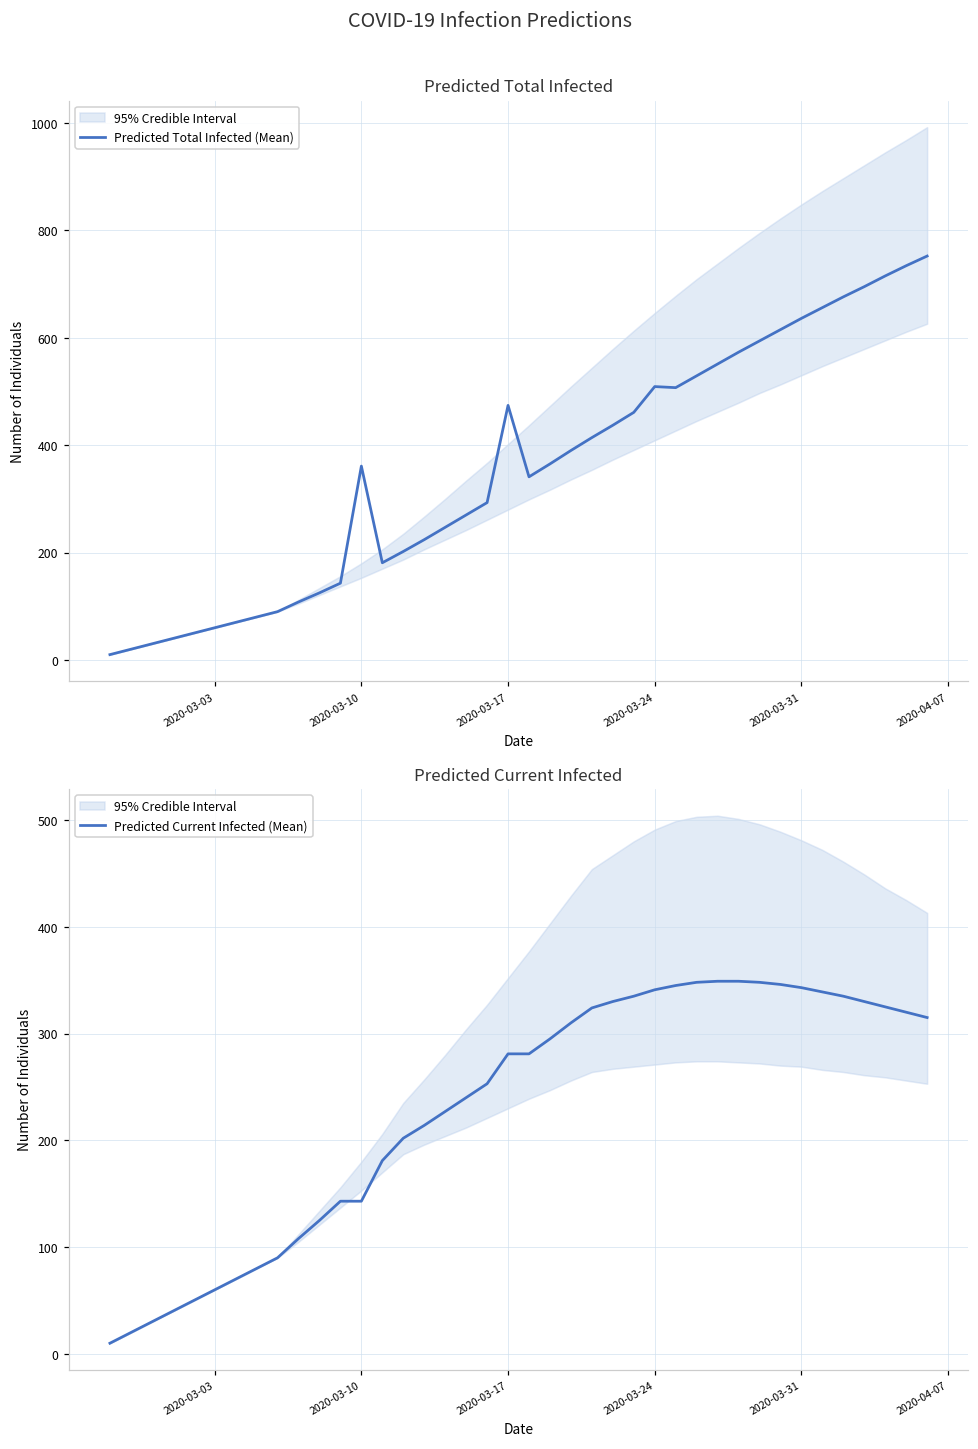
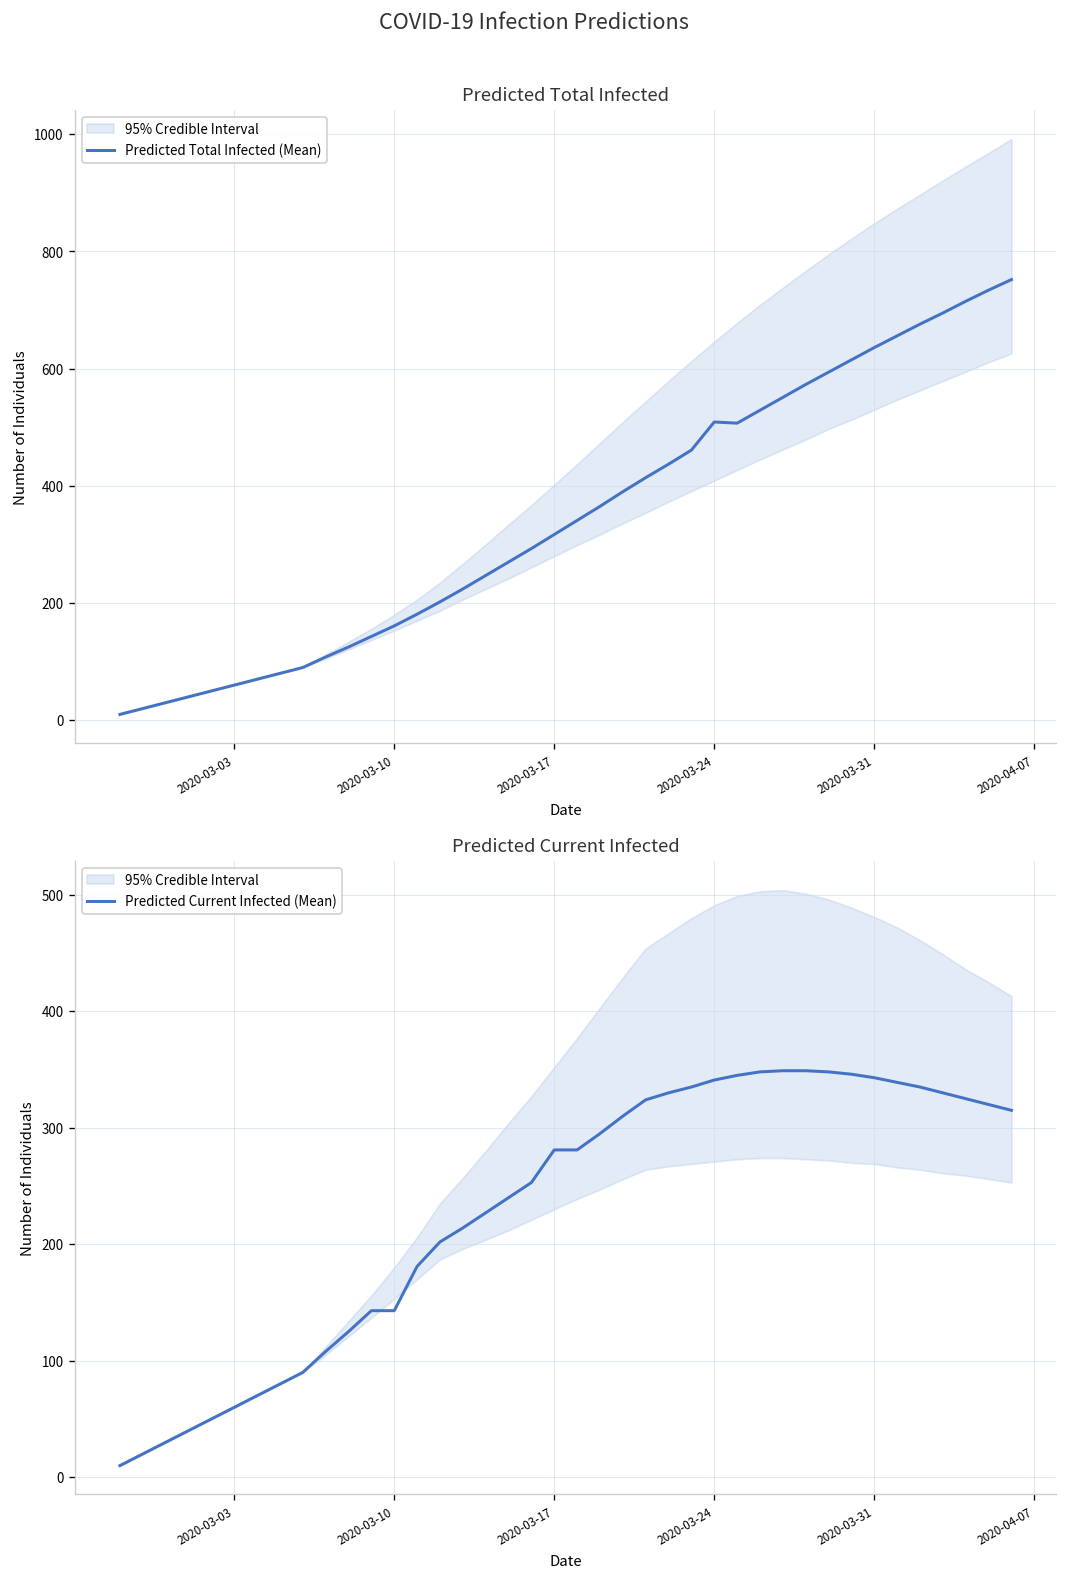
  {
    "Predicted Total Infected": {
      "Predicted Total Infected (Mean)": {
-       "2020-03-10": 360,
-       "2020-03-17": 470,
+       "2020-03-10": 160,
+       "2020-03-17": 320,
        "2020-03-24": 510,
        "2020-03-31": 640
      }
    },
    "Predicted Current Infected": {
      "Predicted Current Infected (Mean)": {
        "2020-03-10": 140,
        "2020-03-17": 280,
        "2020-03-24": 340,
        "2020-03-31": 340
      }
    }
  }
